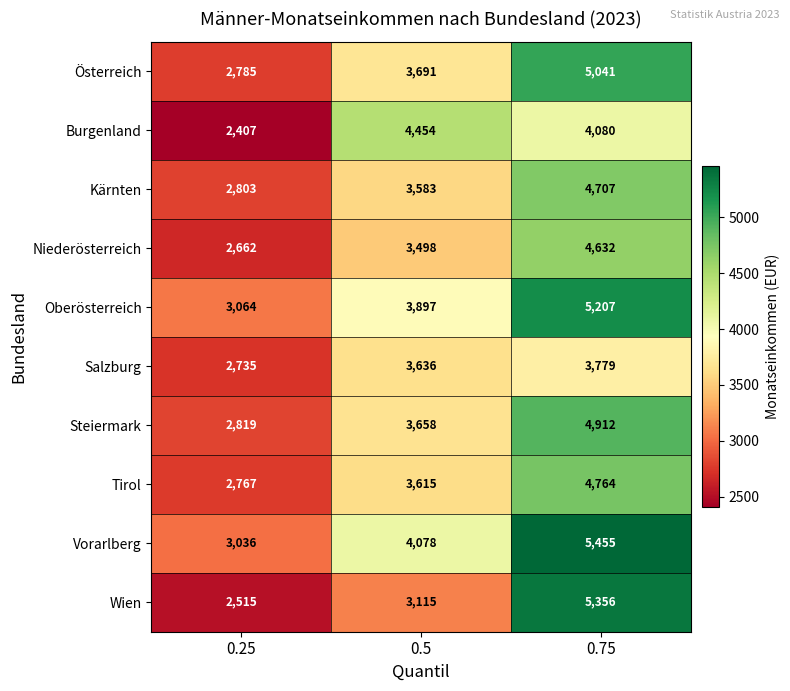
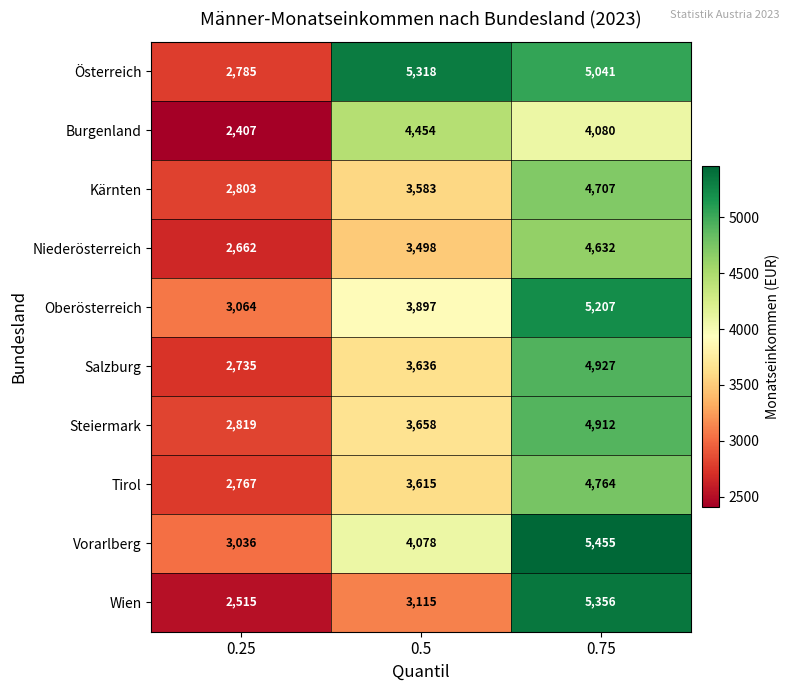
  {
    "Österreich": {
      "0.25": "2,785",
-     "0.5": "3,691",
+     "0.5": "5,318",
      "0.75": "5,041"
    },
    "Burgenland": {
      "0.25": "2,407",
      "0.5": "4,454",
      "0.75": "4,080"
    },
    "Kärnten": {
      "0.25": "2,803",
      "0.5": "3,583",
      "0.75": "4,707"
    },
    "Niederösterreich": {
      "0.25": "2,662",
      "0.5": "3,498",
      "0.75": "4,632"
    },
    "Oberösterreich": {
      "0.25": "3,064",
      "0.5": "3,897",
      "0.75": "5,207"
    },
    "Salzburg": {
      "0.25": "2,735",
      "0.5": "3,636",
-     "0.75": "3,779"
+     "0.75": "4,927"
    },
    "Steiermark": {
      "0.25": "2,819",
      "0.5": "3,658",
      "0.75": "4,912"
    },
    "Tirol": {
      "0.25": "2,767",
      "0.5": "3,615",
      "0.75": "4,764"
    },
    "Vorarlberg": {
      "0.25": "3,036",
      "0.5": "4,078",
      "0.75": "5,455"
    },
    "Wien": {
      "0.25": "2,515",
      "0.5": "3,115",
      "0.75": "5,356"
    }
  }
